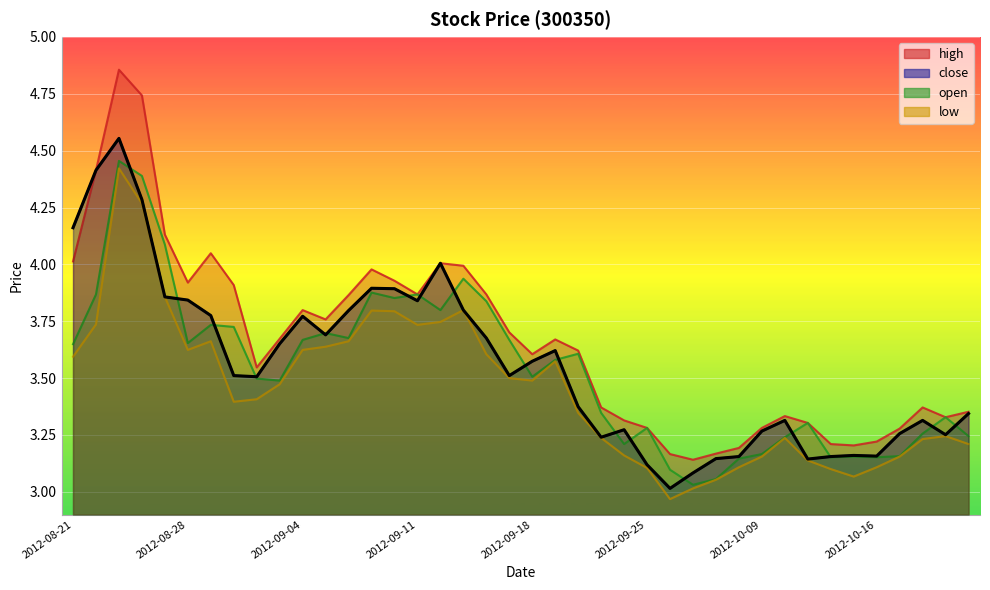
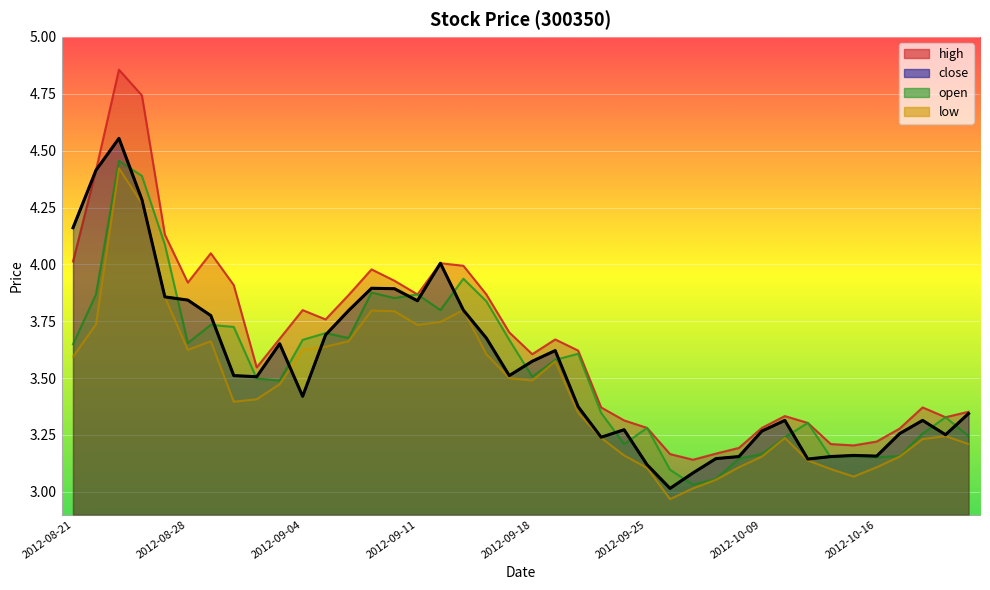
  {
    "close": {
      "2012-08-21": 4.16,
      "2012-08-28": 3.84,
-     "2012-09-04": 3.77,
+     "2012-09-04": 3.42,
      "2012-09-11": 3.84,
      "2012-09-18": 3.57,
      "2012-09-25": 3.12,
      "2012-10-09": 3.27
    }
  }
